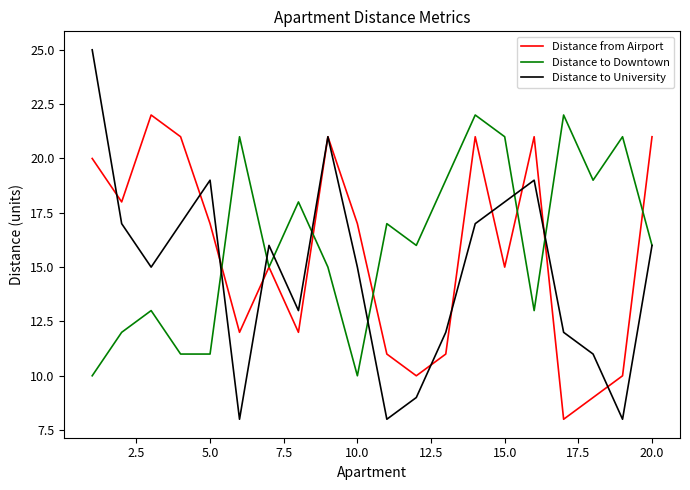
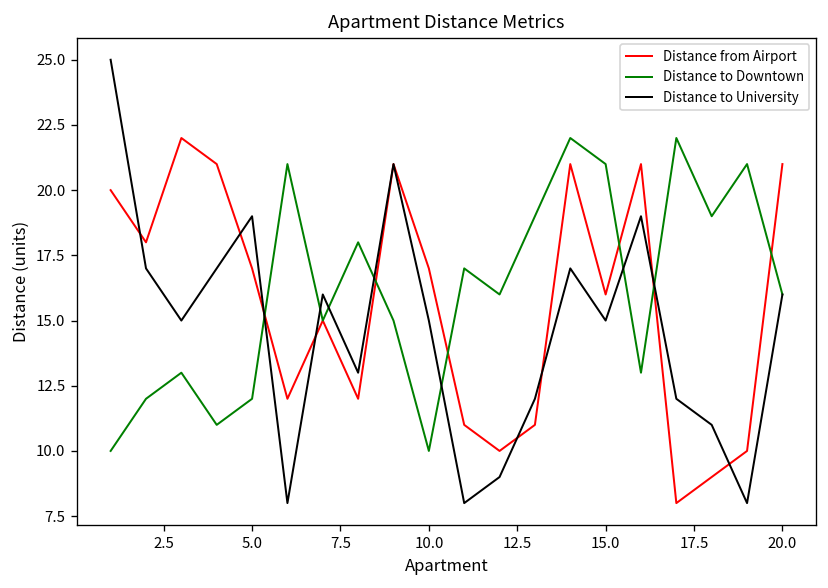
  {
    "Distance from Airport": {
      "5.0": 17,
      "10.0": 17,
-     "15.0": 15,
+     "15.0": 16,
      "20.0": 21
    },
    "Distance to Downtown": {
-     "5.0": 11,
+     "5.0": 12,
      "10.0": 10,
      "15.0": 21
    },
    "Distance to University": {
      "5.0": 19,
      "10.0": 15,
-     "15.0": 18
+     "15.0": 15
    }
  }
